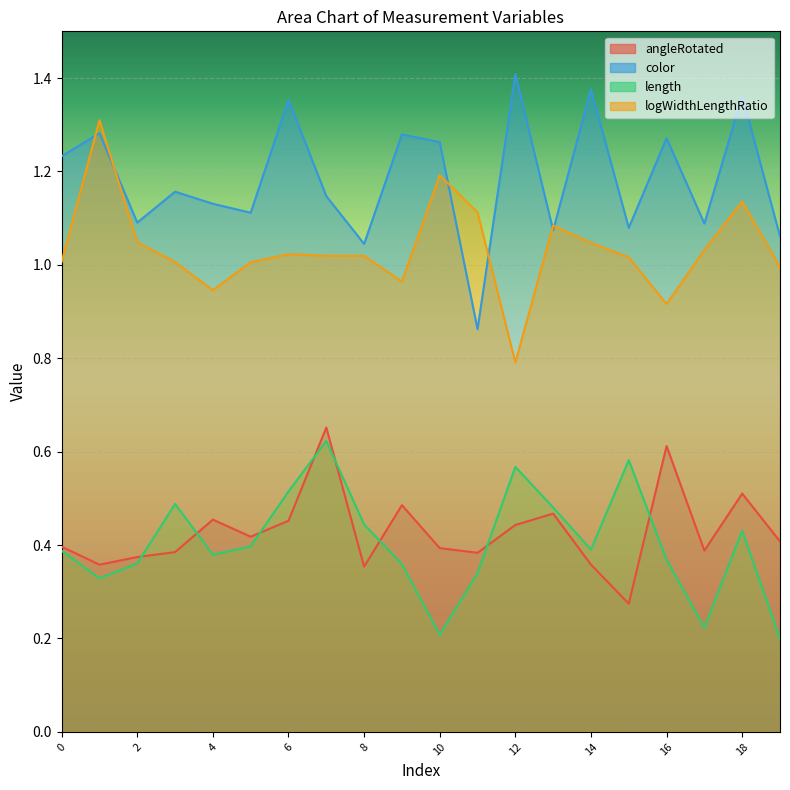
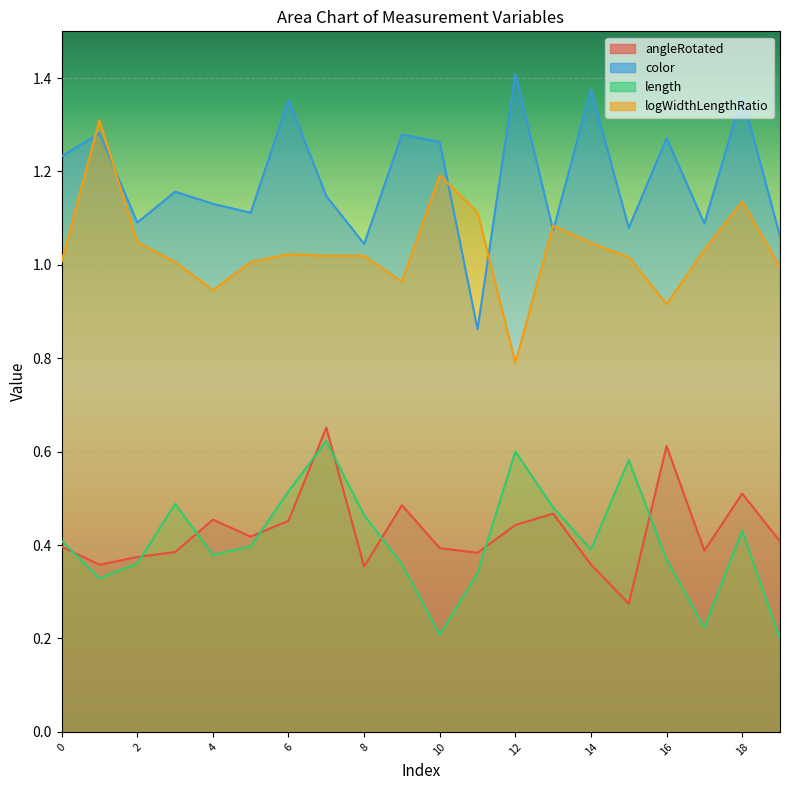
  {
    "color": {
      "0": 1.23,
      "2": 1.09,
      "4": 1.13,
      "6": 1.35,
      "8": 1.04,
      "10": 1.26,
      "12": 1.41,
      "14": 1.38,
      "16": 1.27
    },
    "length": {
-     "0": 0.39,
+     "0": 0.41,
      "2": 0.36,
      "4": 0.38,
      "6": 0.51,
-     "8": 0.44,
+     "8": 0.46,
      "10": 0.21,
-     "12": 0.57,
+     "12": 0.60,
      "14": 0.39,
      "16": 0.37,
      "18": 0.43
    }
  }
